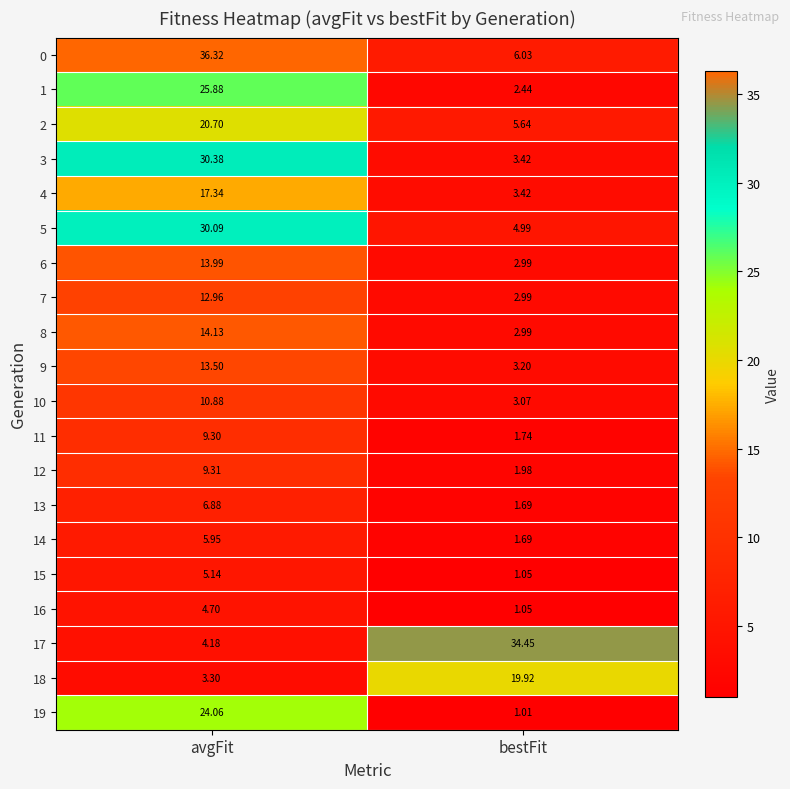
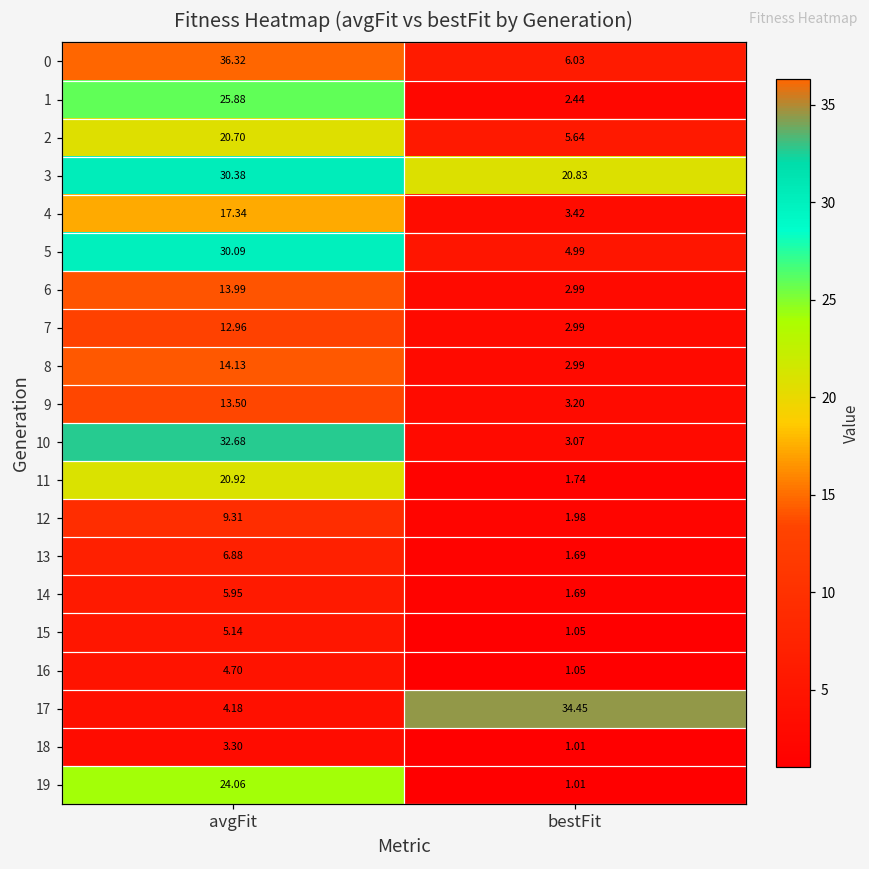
  {
    "0": {
      "avgFit": 36.32,
      "bestFit": 6.03
    },
    "1": {
      "avgFit": 25.88,
      "bestFit": 2.44
    },
    "2": {
      "avgFit": 20.70,
      "bestFit": 5.64
    },
    "3": {
      "avgFit": 30.38,
-     "bestFit": 3.42
+     "bestFit": 20.83
    },
    "4": {
      "avgFit": 17.34,
      "bestFit": 3.42
    },
    "5": {
      "avgFit": 30.09,
      "bestFit": 4.99
    },
    "6": {
      "avgFit": 13.99,
      "bestFit": 2.99
    },
    "7": {
      "avgFit": 12.96,
      "bestFit": 2.99
    },
    "8": {
      "avgFit": 14.13,
      "bestFit": 2.99
    },
    "9": {
      "avgFit": 13.50,
      "bestFit": 3.20
    },
    "10": {
-     "avgFit": 10.88,
+     "avgFit": 32.68,
      "bestFit": 3.07
    },
    "11": {
-     "avgFit": 9.30,
+     "avgFit": 20.92,
      "bestFit": 1.74
    },
    "12": {
      "avgFit": 9.31,
      "bestFit": 1.98
    },
    "13": {
      "avgFit": 6.88,
      "bestFit": 1.69
    },
    "14": {
      "avgFit": 5.95,
      "bestFit": 1.69
    },
    "15": {
      "avgFit": 5.14,
      "bestFit": 1.05
    },
    "16": {
      "avgFit": 4.70,
      "bestFit": 1.05
    },
    "17": {
      "avgFit": 4.18,
      "bestFit": 34.45
    },
    "18": {
      "avgFit": 3.30,
-     "bestFit": 19.92
+     "bestFit": 1.01
    },
    "19": {
      "avgFit": 24.06,
      "bestFit": 1.01
    }
  }
